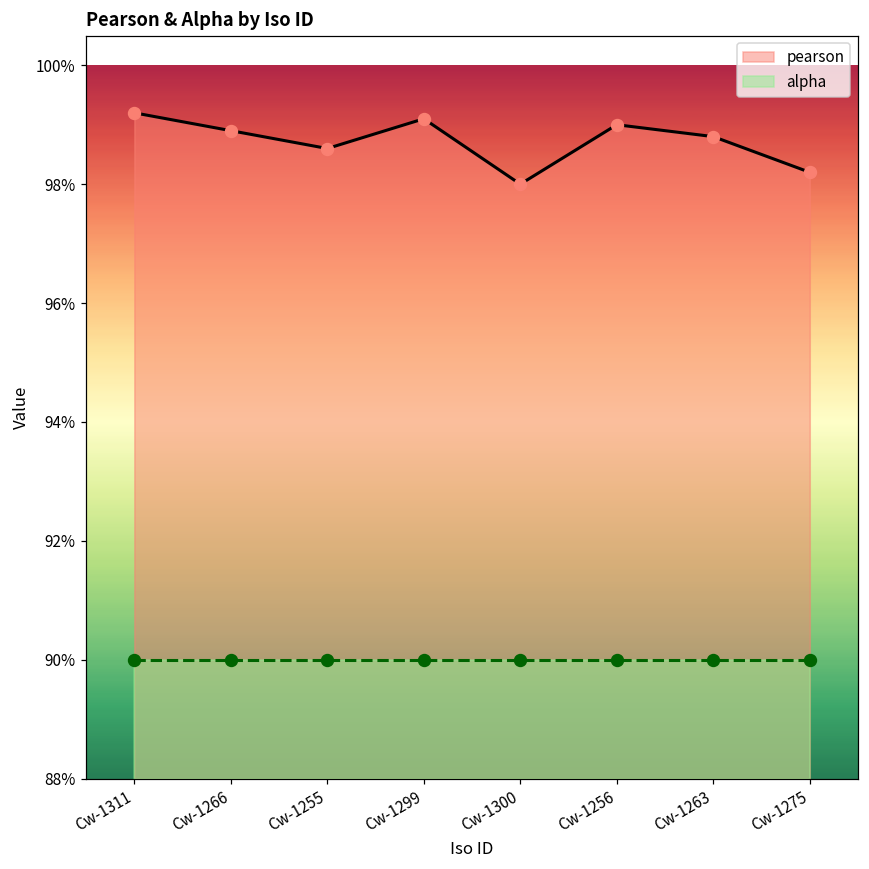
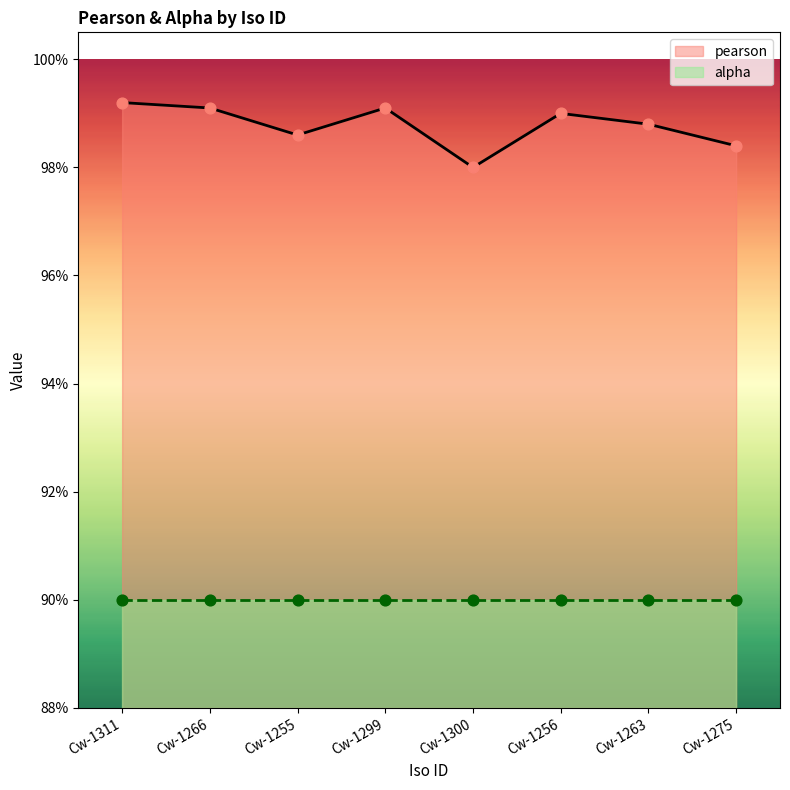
  {
    "pearson": {
      "Cw-1311": "99.2%",
-     "Cw-1266": "98.9%",
+     "Cw-1266": "99.1%",
      "Cw-1255": "98.6%",
      "Cw-1299": "99.1%",
      "Cw-1300": "98.0%",
      "Cw-1256": "99.0%",
      "Cw-1263": "98.8%",
-     "Cw-1275": "98.2%"
+     "Cw-1275": "98.4%"
    },
    "alpha": {
      "Cw-1311": "90.0%",
      "Cw-1266": "90.0%",
      "Cw-1255": "90.0%",
      "Cw-1299": "90.0%",
      "Cw-1300": "90.0%",
      "Cw-1256": "90.0%",
      "Cw-1263": "90.0%",
      "Cw-1275": "90.0%"
    }
  }
